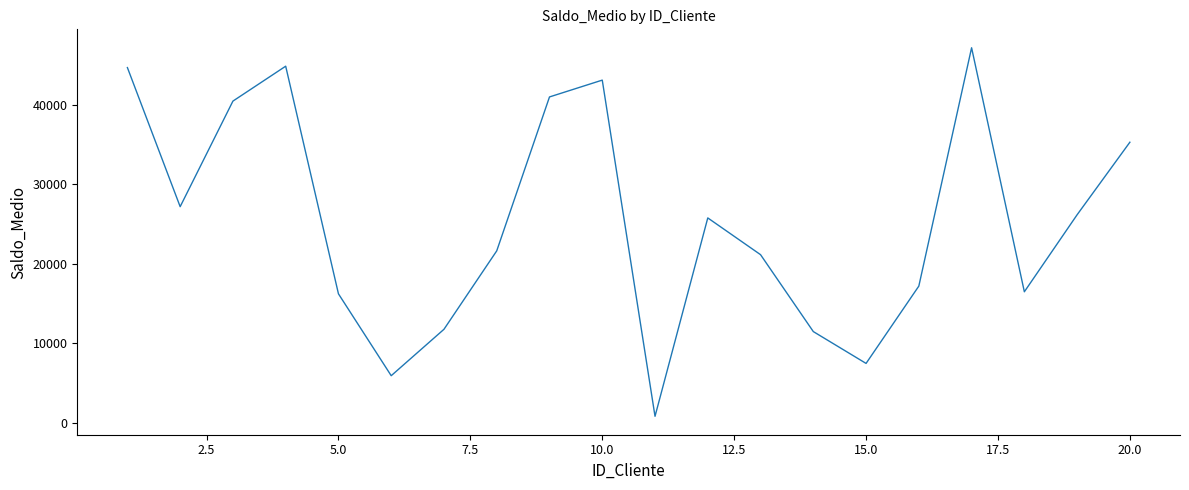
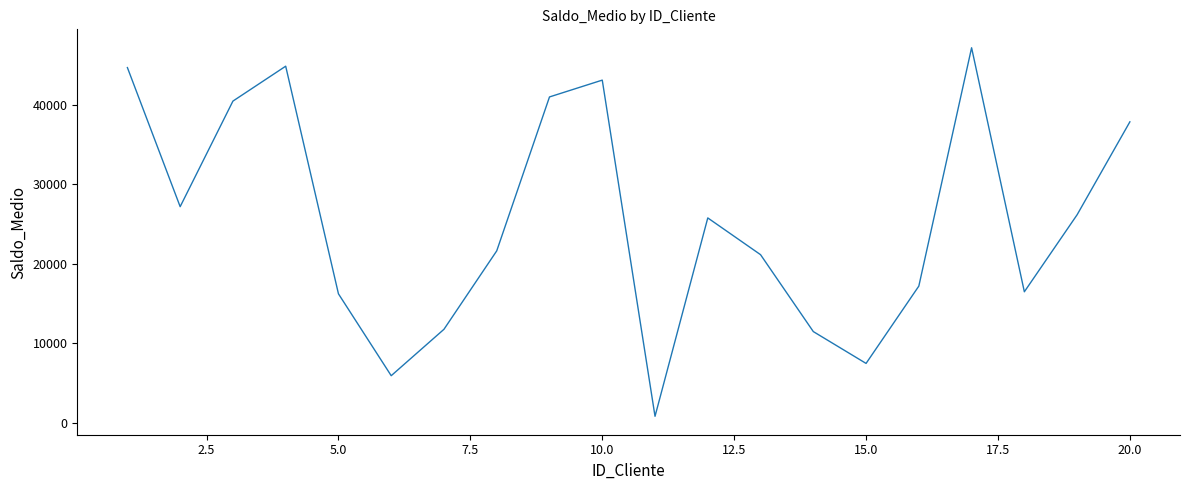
  {
    "5.0": 16000,
    "10.0": 43000,
    "15.0": 7000,
-   "20.0": 35000
+   "20.0": 38000
  }
